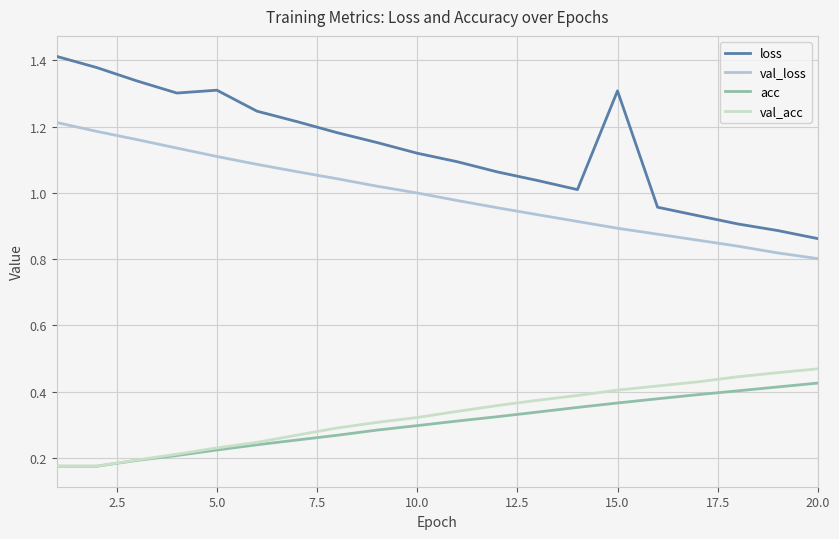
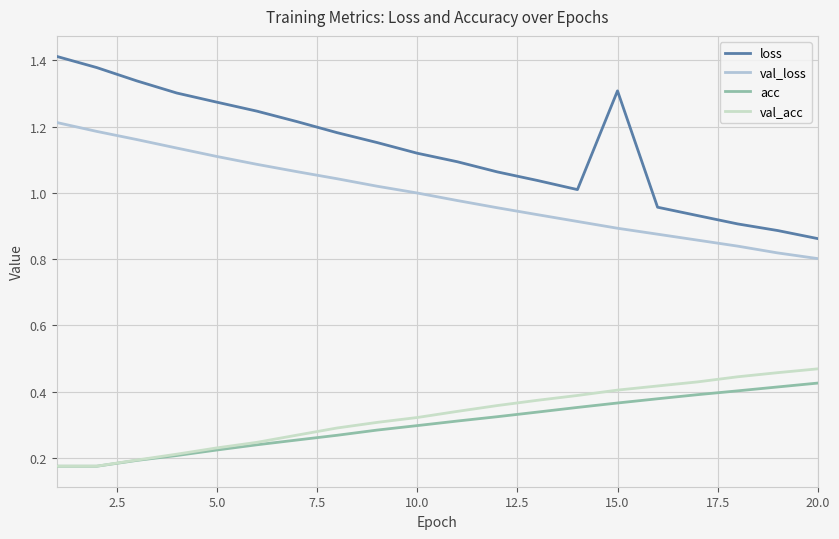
  {
    "loss": {
-     "5.0": 1.31,
+     "5.0": 1.27,
      "10.0": 1.12,
      "15.0": 1.31,
      "20.0": 0.86
    }
  }
